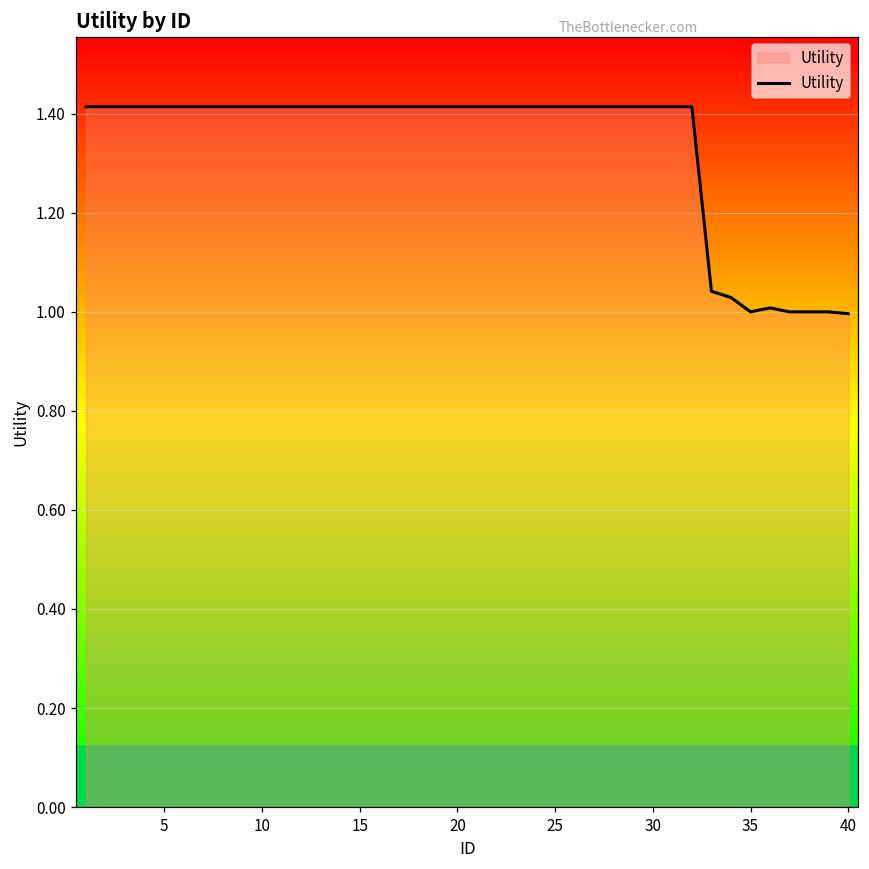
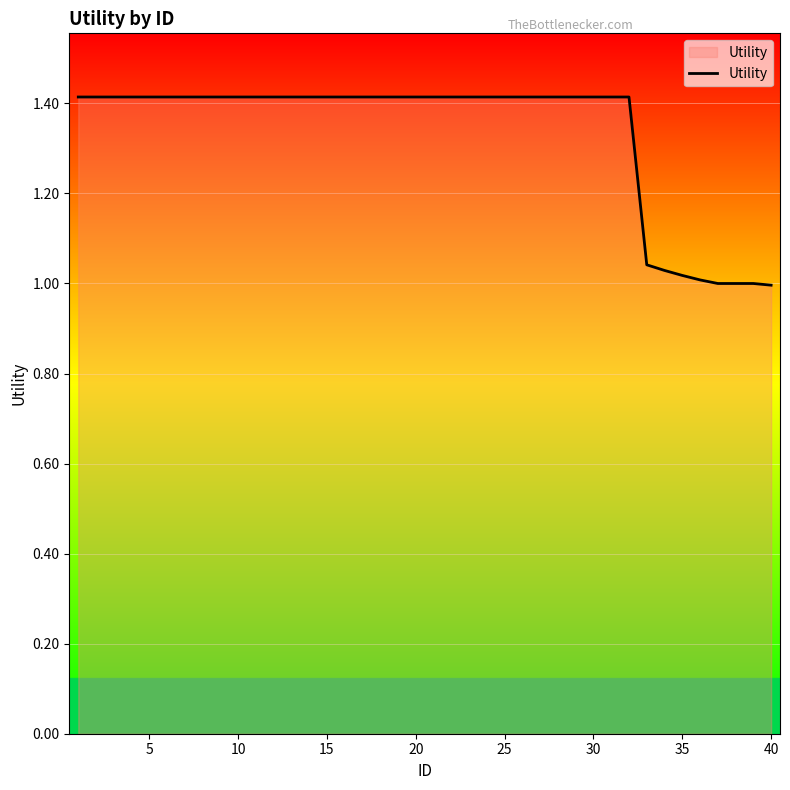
  {
    "5": 1.41,
    "10": 1.41,
    "15": 1.41,
    "20": 1.41,
    "25": 1.41,
    "30": 1.41,
-   "35": 1.00,
+   "35": 1.02,
    "40": 1.00
  }
